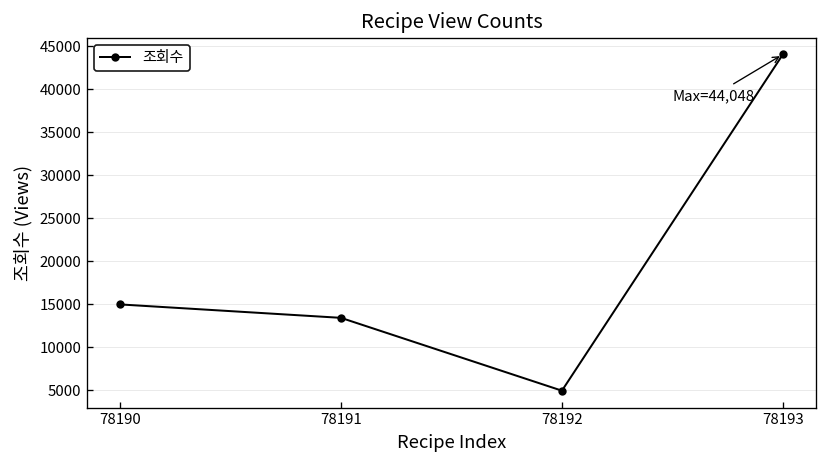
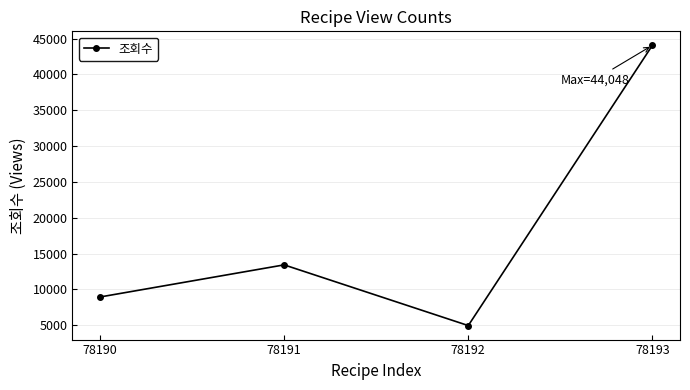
  {
-   "78190": 15000,
+   "78190": 9000,
    "78191": 13000,
    "78192": 5000
  }
